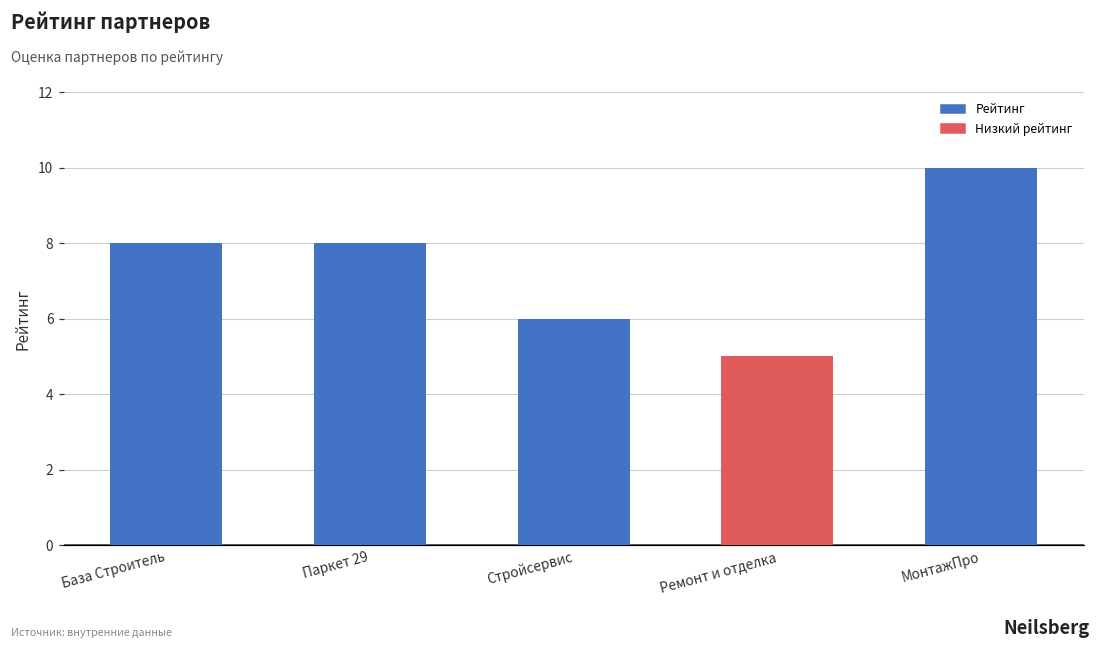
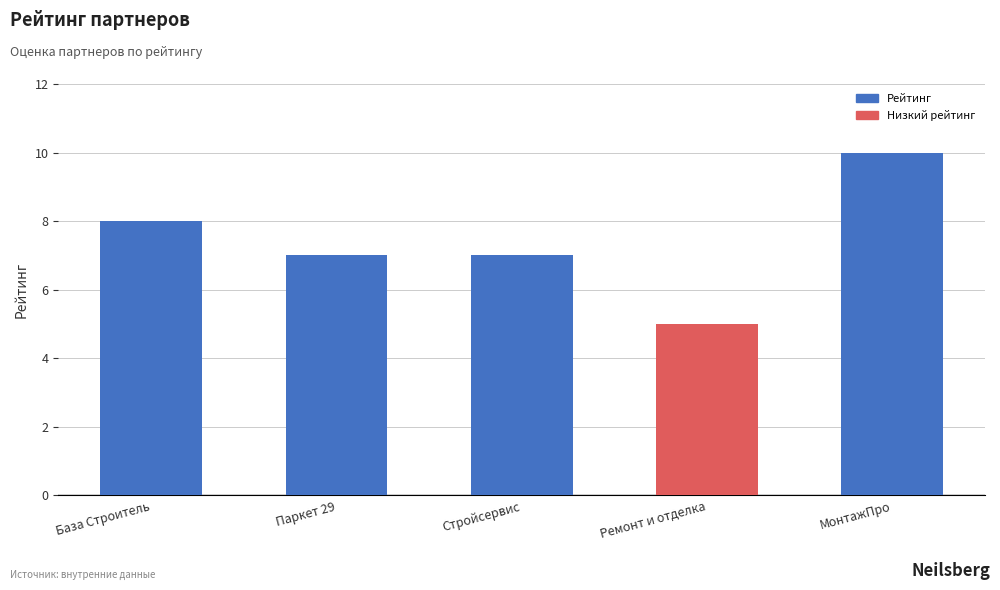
  {
    "База Строитель": 8,
-   "Паркет 29": 8,
-   "Стройсервис": 6,
+   "Паркет 29": 7,
+   "Стройсервис": 7,
    "Ремонт и отделка": 5,
    "МонтажПро": 10
  }
